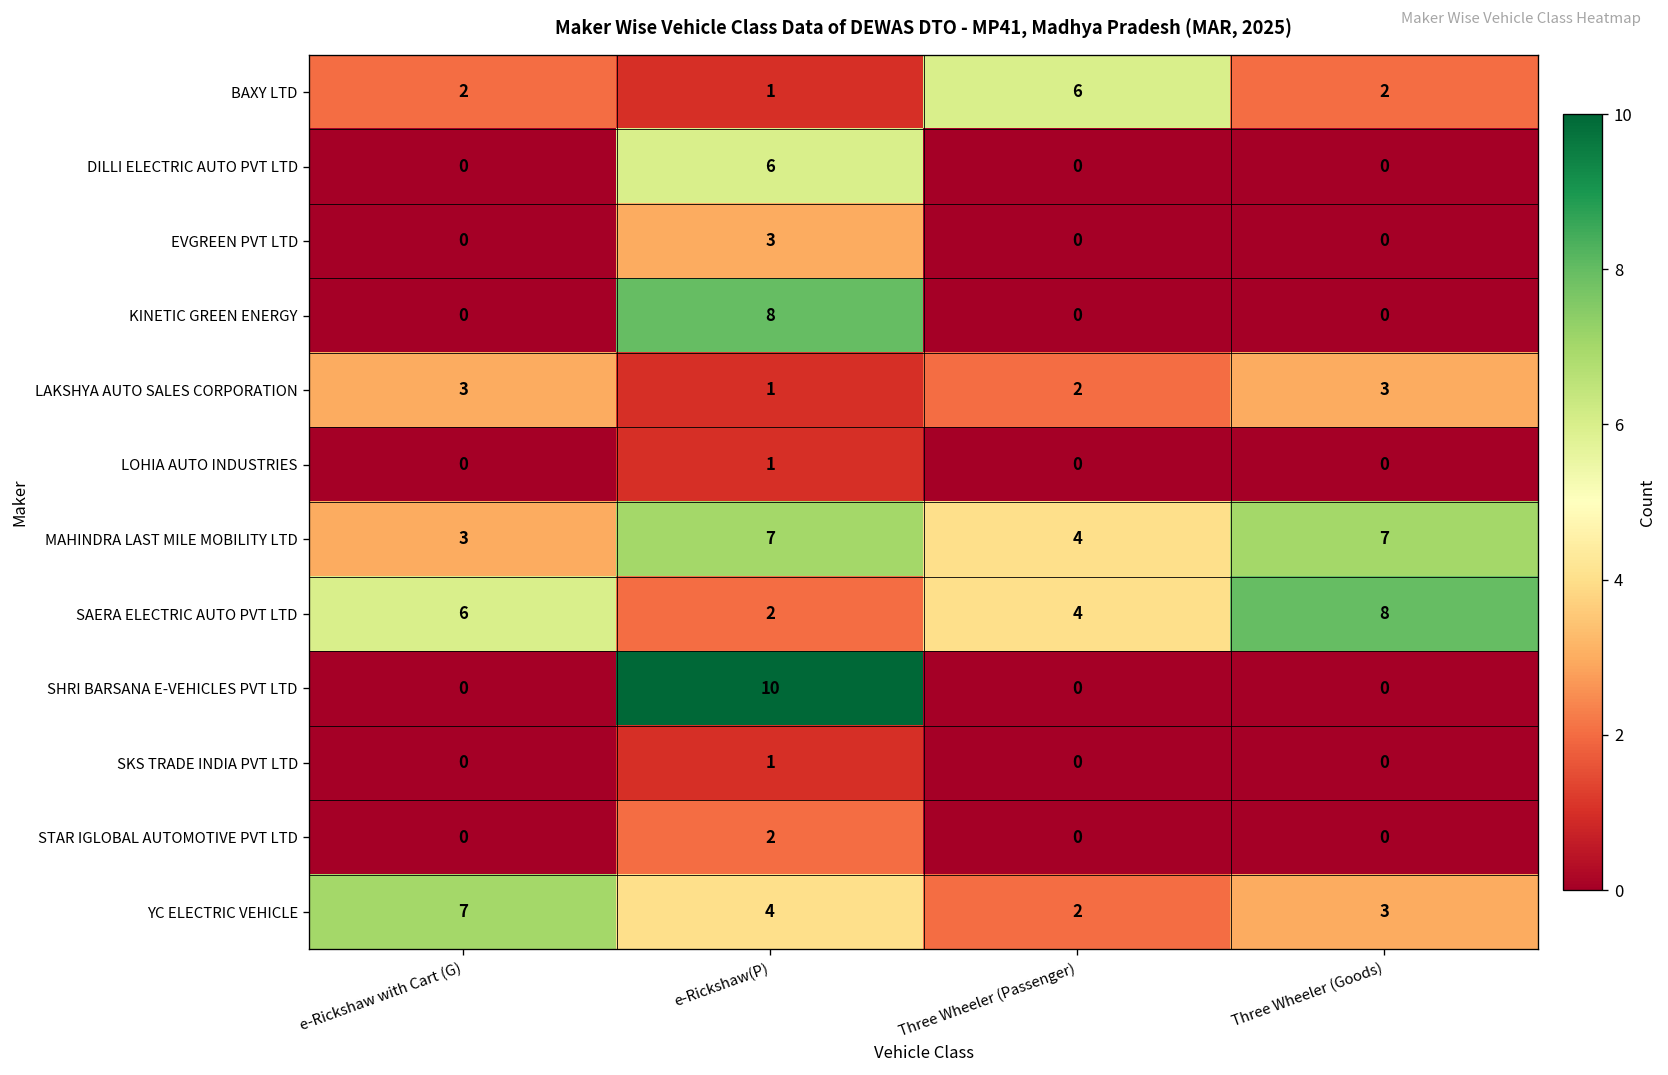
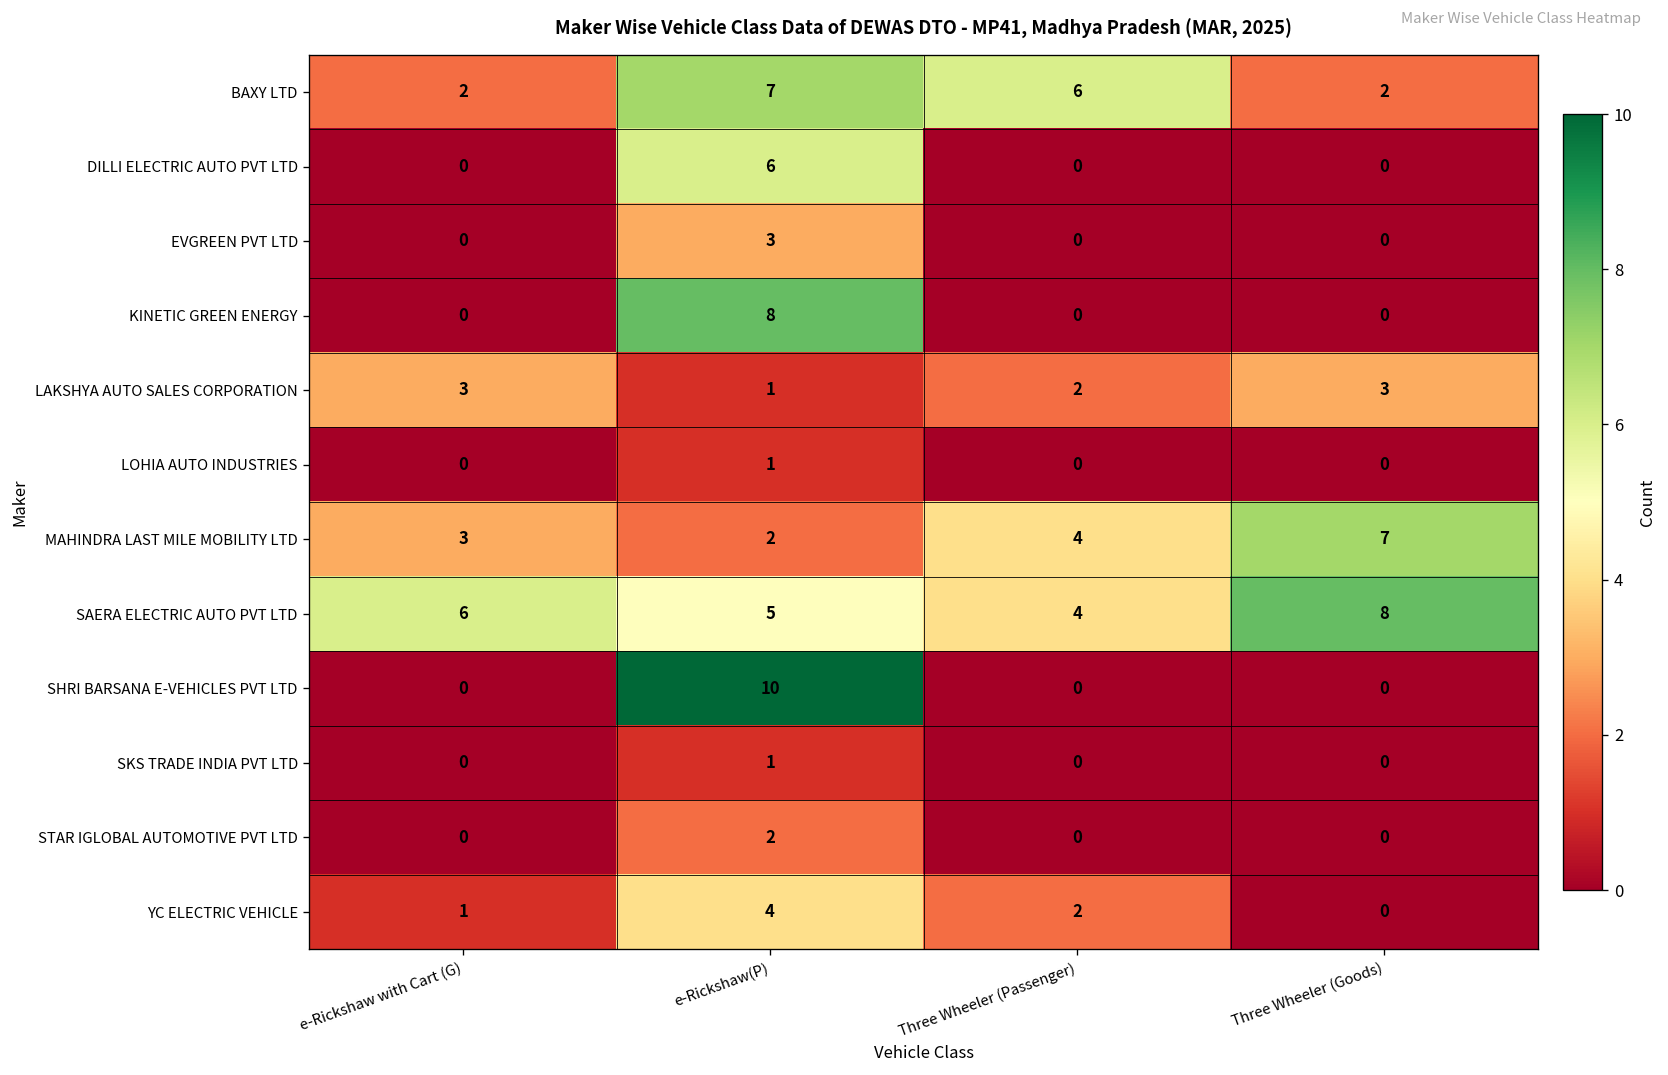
  {
    "BAXY LTD": {
      "e-Rickshaw with Cart (G)": 2,
-     "e-Rickshaw(P)": 1,
+     "e-Rickshaw(P)": 7,
      "Three Wheeler (Passenger)": 6,
      "Three Wheeler (Goods)": 2
    },
    "DILLI ELECTRIC AUTO PVT LTD": {
      "e-Rickshaw with Cart (G)": 0,
      "e-Rickshaw(P)": 6,
      "Three Wheeler (Passenger)": 0,
      "Three Wheeler (Goods)": 0
    },
    "EVGREEN PVT LTD": {
      "e-Rickshaw with Cart (G)": 0,
      "e-Rickshaw(P)": 3,
      "Three Wheeler (Passenger)": 0,
      "Three Wheeler (Goods)": 0
    },
    "KINETIC GREEN ENERGY": {
      "e-Rickshaw with Cart (G)": 0,
      "e-Rickshaw(P)": 8,
      "Three Wheeler (Passenger)": 0,
      "Three Wheeler (Goods)": 0
    },
    "LAKSHYA AUTO SALES CORPORATION": {
      "e-Rickshaw with Cart (G)": 3,
      "e-Rickshaw(P)": 1,
      "Three Wheeler (Passenger)": 2,
      "Three Wheeler (Goods)": 3
    },
    "LOHIA AUTO INDUSTRIES": {
      "e-Rickshaw with Cart (G)": 0,
      "e-Rickshaw(P)": 1,
      "Three Wheeler (Passenger)": 0,
      "Three Wheeler (Goods)": 0
    },
    "MAHINDRA LAST MILE MOBILITY LTD": {
      "e-Rickshaw with Cart (G)": 3,
-     "e-Rickshaw(P)": 7,
+     "e-Rickshaw(P)": 2,
      "Three Wheeler (Passenger)": 4,
      "Three Wheeler (Goods)": 7
    },
    "SAERA ELECTRIC AUTO PVT LTD": {
      "e-Rickshaw with Cart (G)": 6,
-     "e-Rickshaw(P)": 2,
+     "e-Rickshaw(P)": 5,
      "Three Wheeler (Passenger)": 4,
      "Three Wheeler (Goods)": 8
    },
    "SHRI BARSANA E-VEHICLES PVT LTD": {
      "e-Rickshaw with Cart (G)": 0,
      "e-Rickshaw(P)": 10,
      "Three Wheeler (Passenger)": 0,
      "Three Wheeler (Goods)": 0
    },
    "SKS TRADE INDIA PVT LTD": {
      "e-Rickshaw with Cart (G)": 0,
      "e-Rickshaw(P)": 1,
      "Three Wheeler (Passenger)": 0,
      "Three Wheeler (Goods)": 0
    },
    "STAR IGLOBAL AUTOMOTIVE PVT LTD": {
      "e-Rickshaw with Cart (G)": 0,
      "e-Rickshaw(P)": 2,
      "Three Wheeler (Passenger)": 0,
      "Three Wheeler (Goods)": 0
    },
    "YC ELECTRIC VEHICLE": {
-     "e-Rickshaw with Cart (G)": 7,
+     "e-Rickshaw with Cart (G)": 1,
      "e-Rickshaw(P)": 4,
      "Three Wheeler (Passenger)": 2,
-     "Three Wheeler (Goods)": 3
+     "Three Wheeler (Goods)": 0
    }
  }
